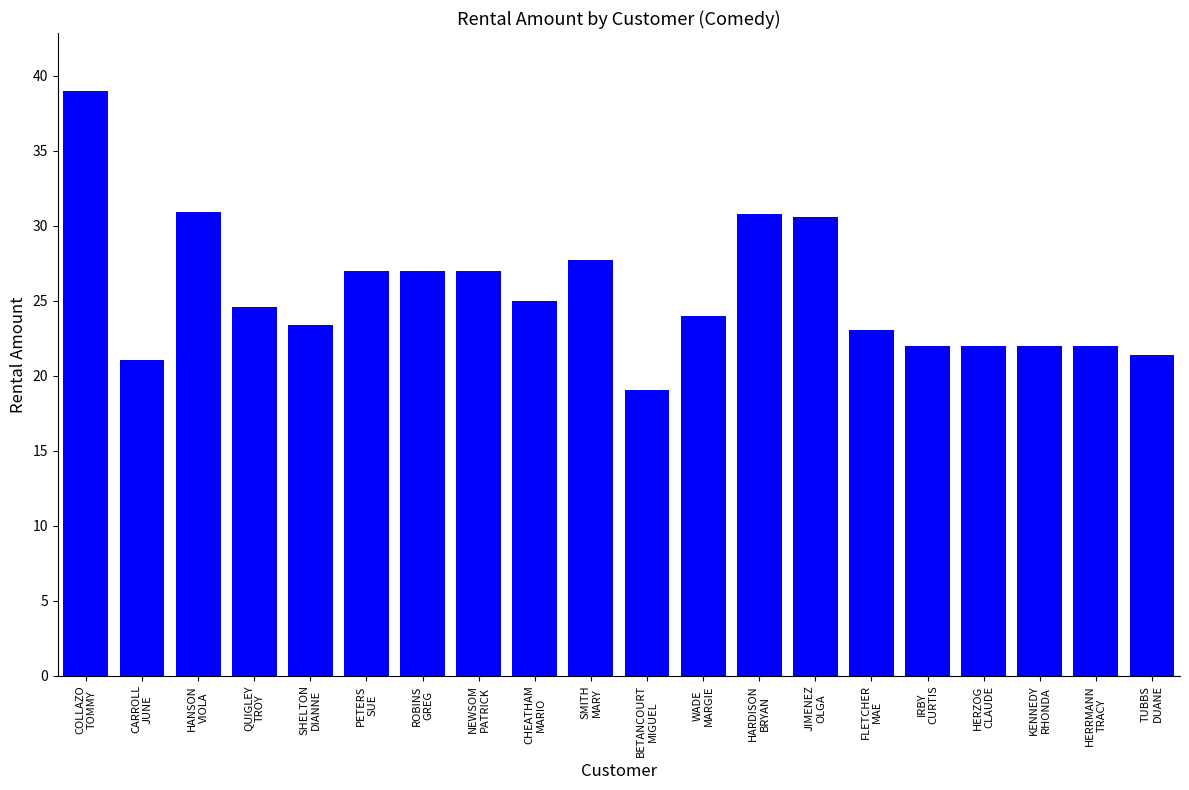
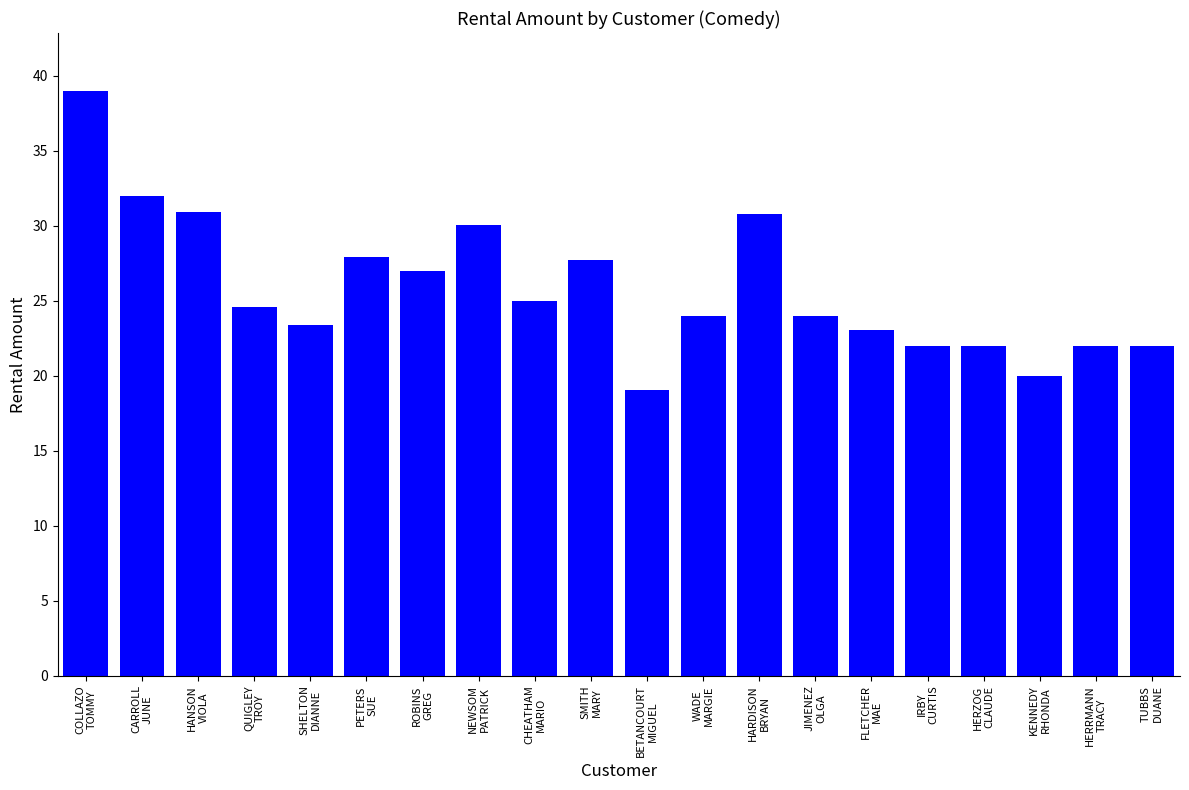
  {
    "COLLAZO TOMMY": 39.0,
-   "CARROLL JUNE": 21.1,
+   "CARROLL JUNE": 32.0,
    "HANSON VIOLA": 30.9,
    "QUIGLEY TROY": 24.6,
    "SHELTON DIANNE": 23.4,
-   "PETERS SUE": 27.0,
+   "PETERS SUE": 27.9,
    "ROBINS GREG": 27.0,
-   "NEWSOM PATRICK": 27.0,
+   "NEWSOM PATRICK": 30.0,
    "CHEATHAM MARIO": 25.0,
    "SMITH MARY": 27.7,
    "BETANCOURT MIGUEL": 19.0,
    "WADE MARGIE": 24.0,
    "HARDISON BRYAN": 30.8,
-   "JIMENEZ OLGA": 30.6,
+   "JIMENEZ OLGA": 24.0,
    "FLETCHER MAE": 23.0,
    "IRBY CURTIS": 22.0,
    "HERZOG CLAUDE": 22.0,
-   "KENNEDY RHONDA": 22.0,
+   "KENNEDY RHONDA": 20.0,
    "HERRMANN TRACY": 22.0,
-   "TUBBS DUANE": 21.4
+   "TUBBS DUANE": 22.0
  }
